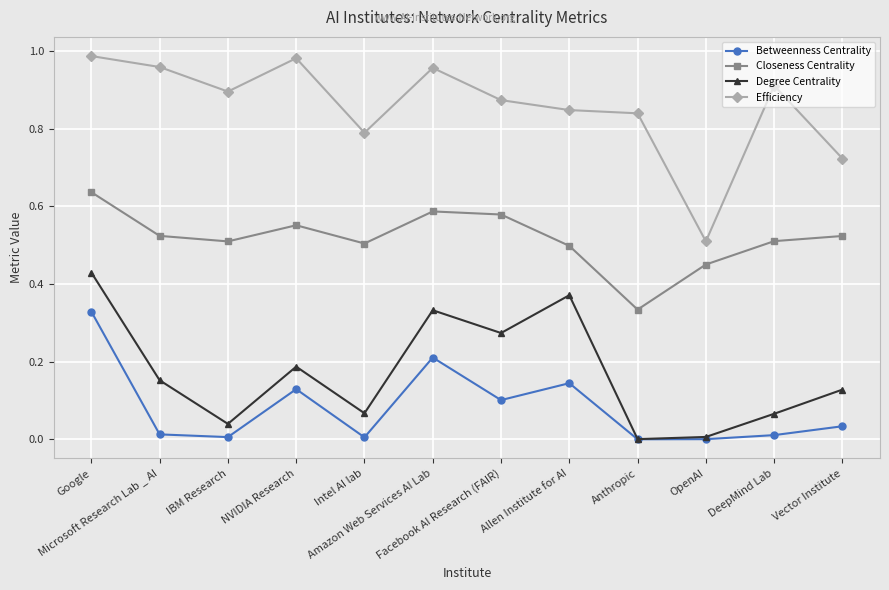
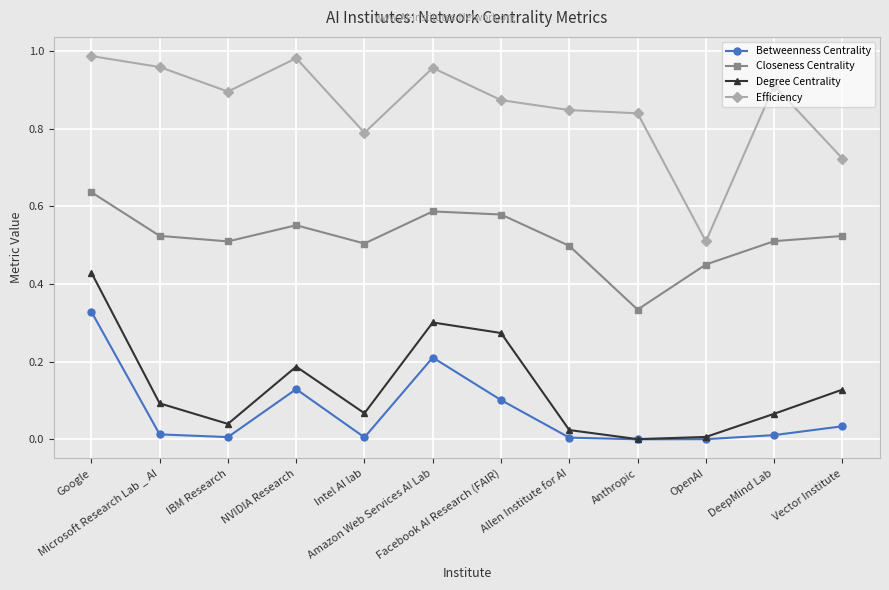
  {
    "Betweenness Centrality": {
      "Google": 0.33,
      "Microsoft Research Lab _ AI": 0.01,
      "IBM Research": 0.01,
      "NVIDIA Research": 0.13,
      "Intel AI lab": 0.01,
      "Amazon Web Services AI Lab": 0.21,
      "Facebook AI Research (FAIR)": 0.10,
-     "Allen Institute for AI": 0.14,
+     "Allen Institute for AI": 0.00,
      "DeepMind Lab": 0.01,
      "Vector Institute": 0.03
    },
    "Degree Centrality": {
      "Google": 0.43,
-     "Microsoft Research Lab _ AI": 0.15,
+     "Microsoft Research Lab _ AI": 0.09,
      "IBM Research": 0.04,
      "NVIDIA Research": 0.19,
      "Intel AI lab": 0.07,
-     "Amazon Web Services AI Lab": 0.33,
+     "Amazon Web Services AI Lab": 0.30,
      "Facebook AI Research (FAIR)": 0.27,
-     "Allen Institute for AI": 0.37,
+     "Allen Institute for AI": 0.02,
      "DeepMind Lab": 0.07,
      "Vector Institute": 0.13
    }
  }
